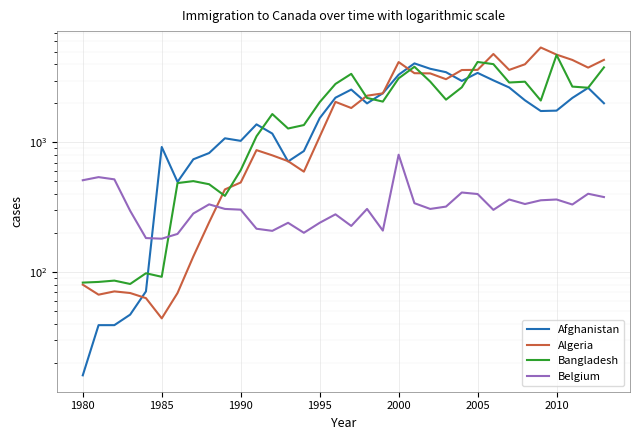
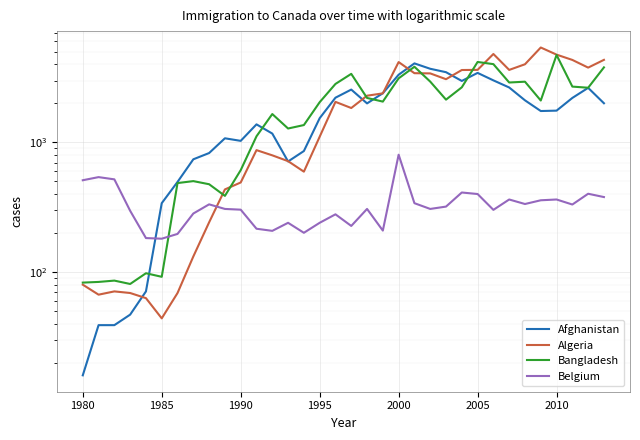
  {
    "Afghanistan": {
      "1980": 16,
-     "1985": 900,
+     "1985": 340,
      "1990": 1000,
      "1995": 1500,
      "2000": 3300,
      "2005": 3400,
      "2010": 1800
    },
    "Algeria": {
      "1985": 44,
      "1990": 490,
      "1995": 1100,
      "2000": 4200,
      "2005": 3600
    },
    "Bangladesh": {
      "1985": 90,
      "1990": 600,
      "1995": 2000,
      "2000": 3100,
      "2005": 4200
    },
    "Belgium": {
      "1980": 510,
      "1985": 180,
      "1990": 300,
      "1995": 240,
      "2000": 800,
      "2005": 400,
      "2010": 360
    }
  }
